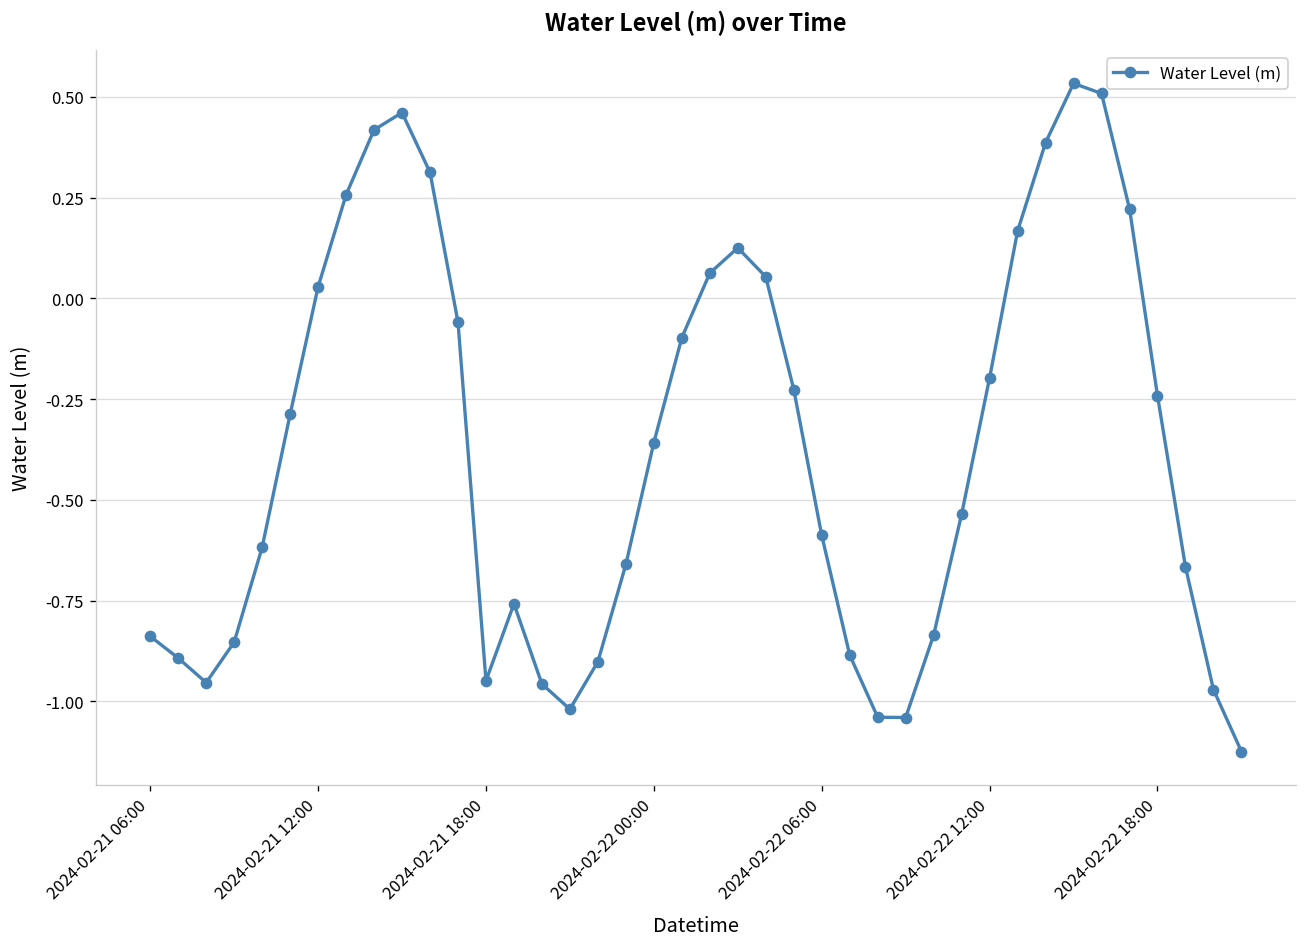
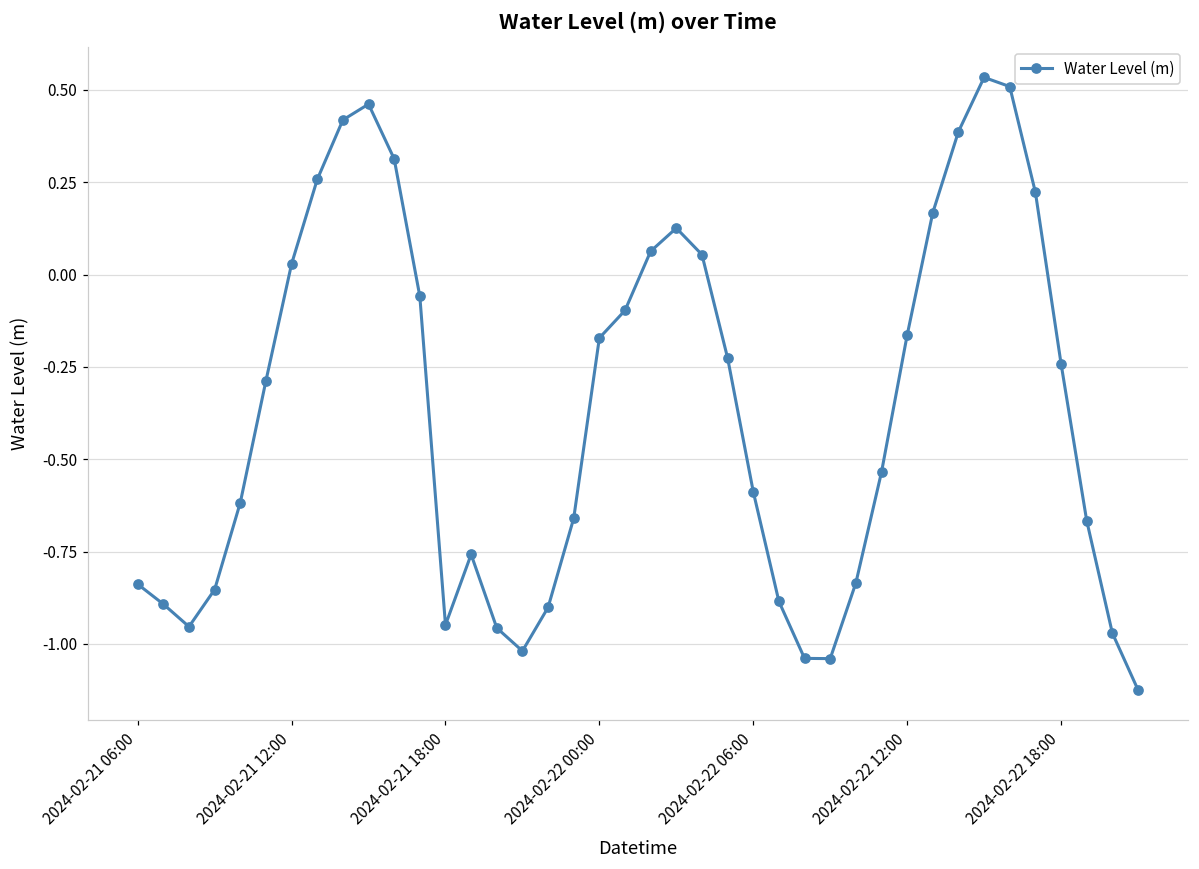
  {
    "2024-02-21 06:00": -0.84,
    "2024-02-21 12:00": 0.03,
    "2024-02-21 18:00": -0.95,
-   "2024-02-22 00:00": -0.36,
+   "2024-02-22 00:00": -0.17,
    "2024-02-22 06:00": -0.59,
-   "2024-02-22 12:00": -0.20,
+   "2024-02-22 12:00": -0.16,
    "2024-02-22 18:00": -0.24
  }
